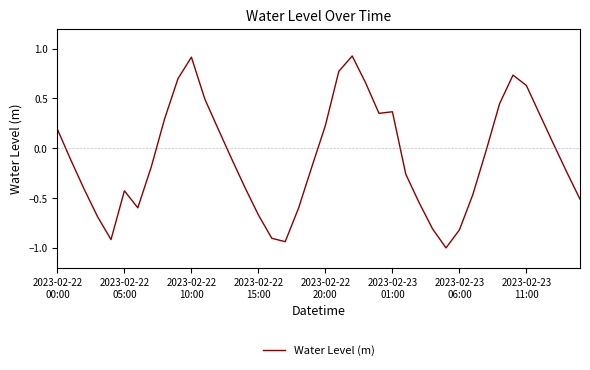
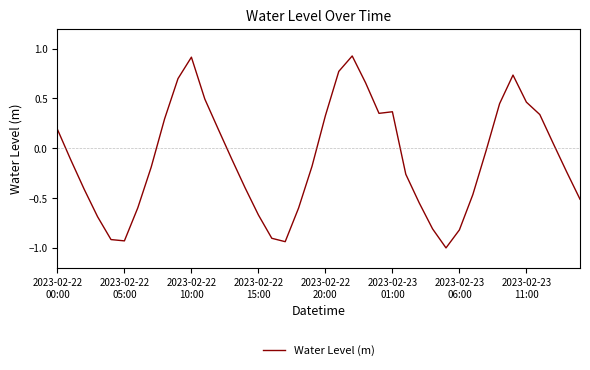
  {
    "2023-02-22 00:00": 0.2,
-   "2023-02-22 05:00": -0.4,
+   "2023-02-22 05:00": -0.9,
    "2023-02-22 10:00": 0.9,
    "2023-02-22 15:00": -0.7,
-   "2023-02-22 20:00": 0.2,
+   "2023-02-22 20:00": 0.3,
    "2023-02-23 01:00": 0.4,
    "2023-02-23 06:00": -0.8,
-   "2023-02-23 11:00": 0.6
+   "2023-02-23 11:00": 0.5
  }
